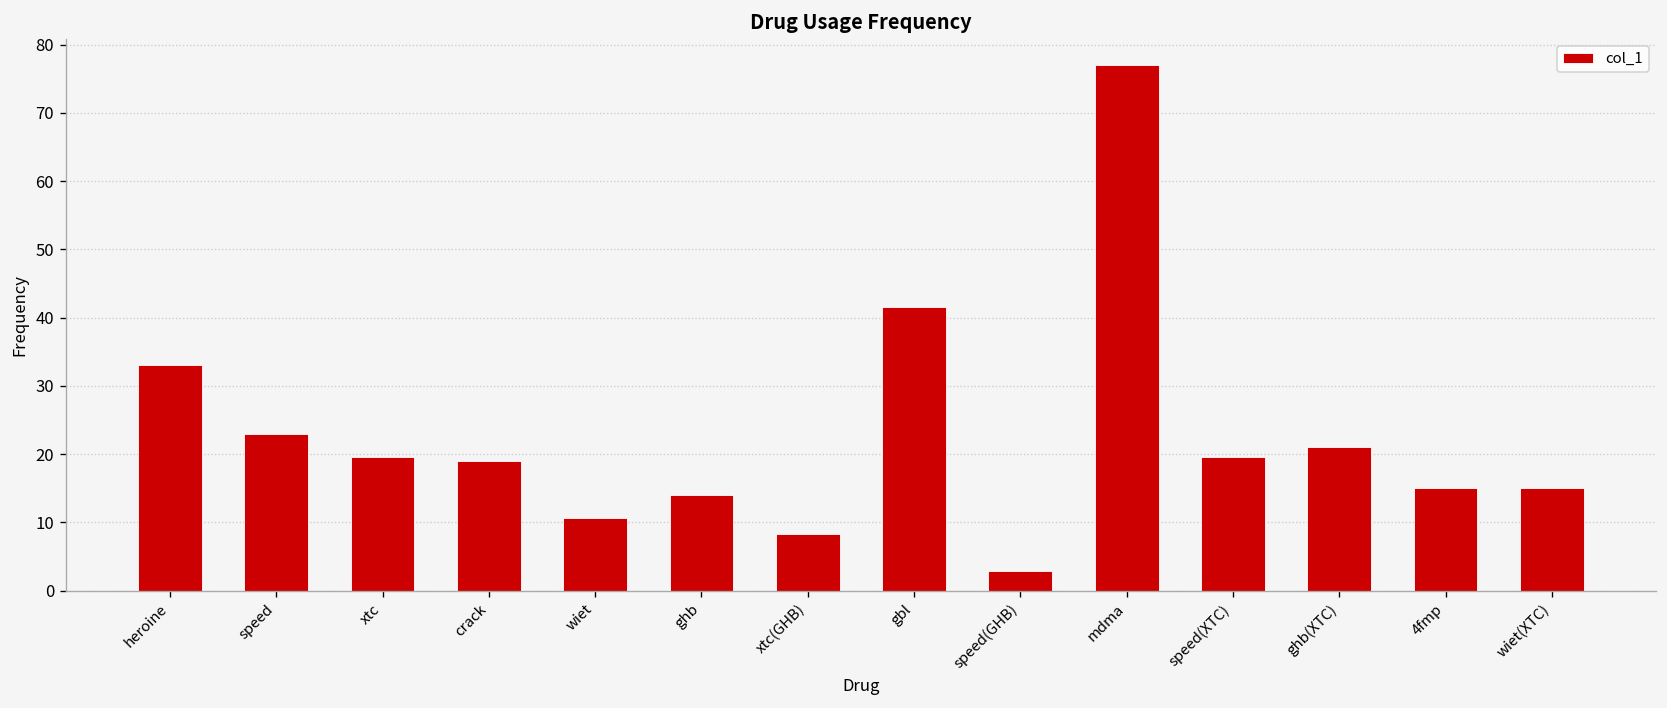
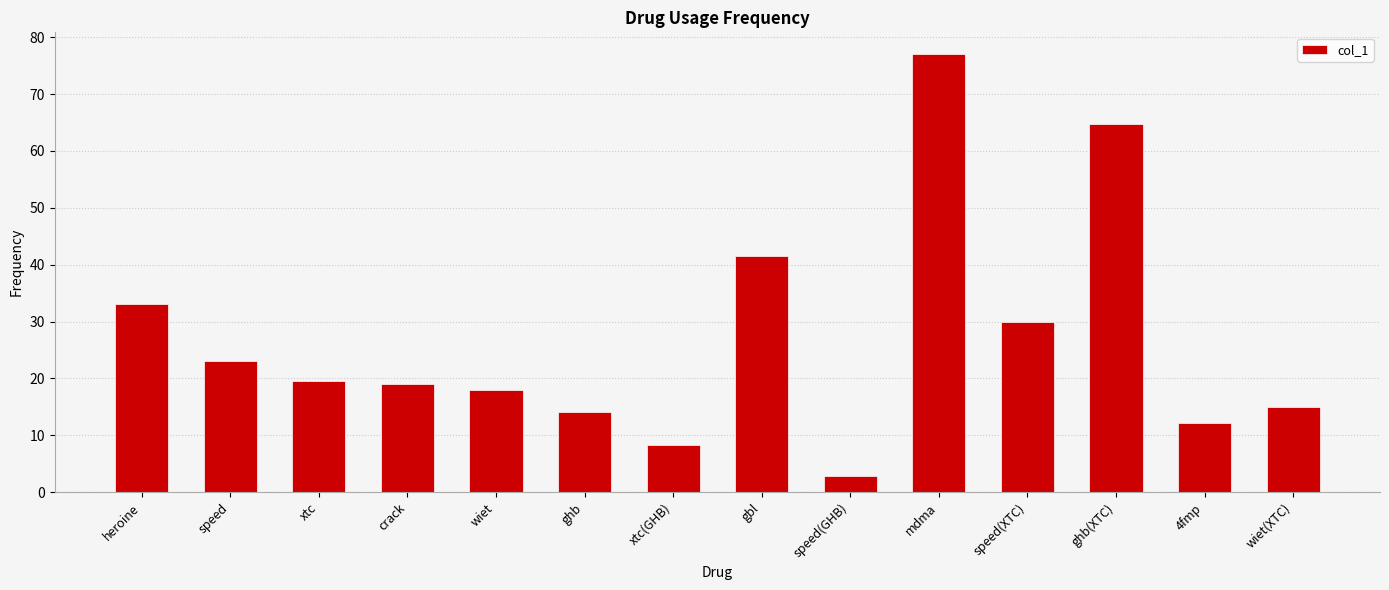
  {
    "heroine": 33,
    "speed": 23,
    "xtc": 20,
    "crack": 19,
-   "wiet": 11,
+   "wiet": 18,
    "ghb": 14,
    "xtc(GHB)": 8,
    "gbl": 42,
    "speed(GHB)": 3,
    "mdma": 77,
-   "speed(XTC)": 20,
-   "ghb(XTC)": 21,
-   "4fmp": 15,
+   "speed(XTC)": 30,
+   "ghb(XTC)": 65,
+   "4fmp": 12,
    "wiet(XTC)": 15
  }
